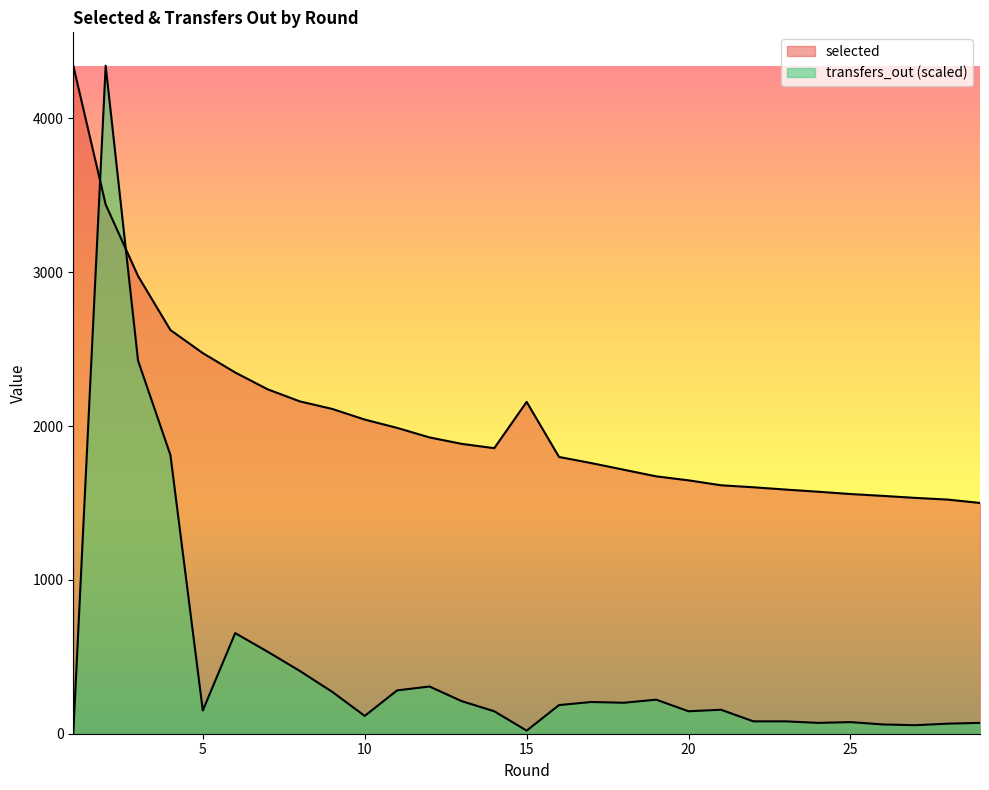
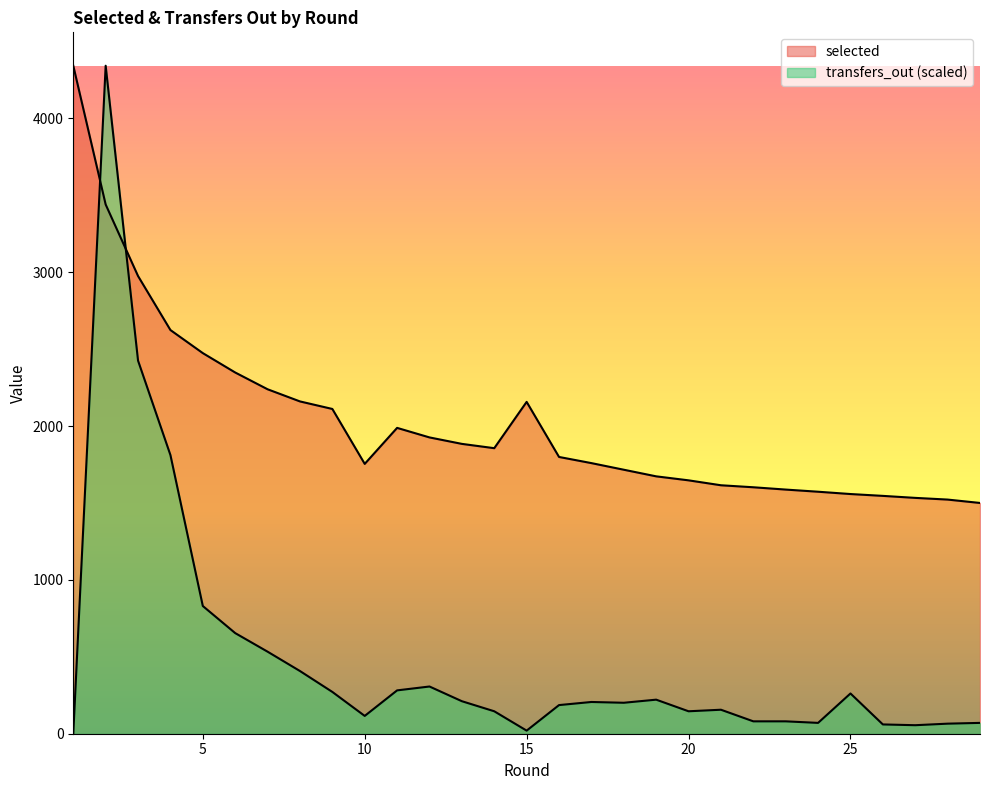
  {
    "selected": {
      "5": 2470,
-     "10": 2040,
+     "10": 1750,
      "15": 2160,
      "20": 1650,
      "25": 1560
    },
    "transfers_out (scaled)": {
-     "5": 150,
+     "5": 830,
      "10": 120,
      "15": 20,
      "20": 150,
-     "25": 80
+     "25": 260
    }
  }
